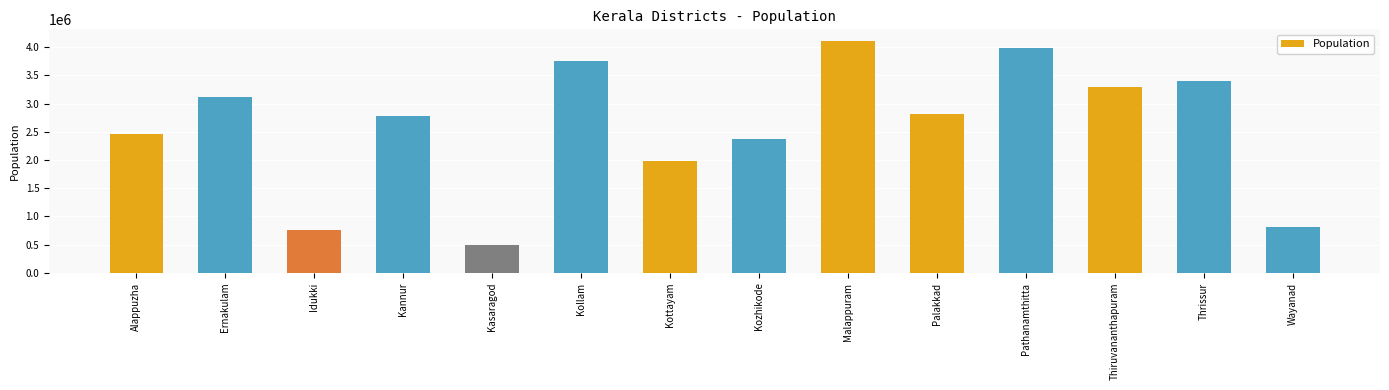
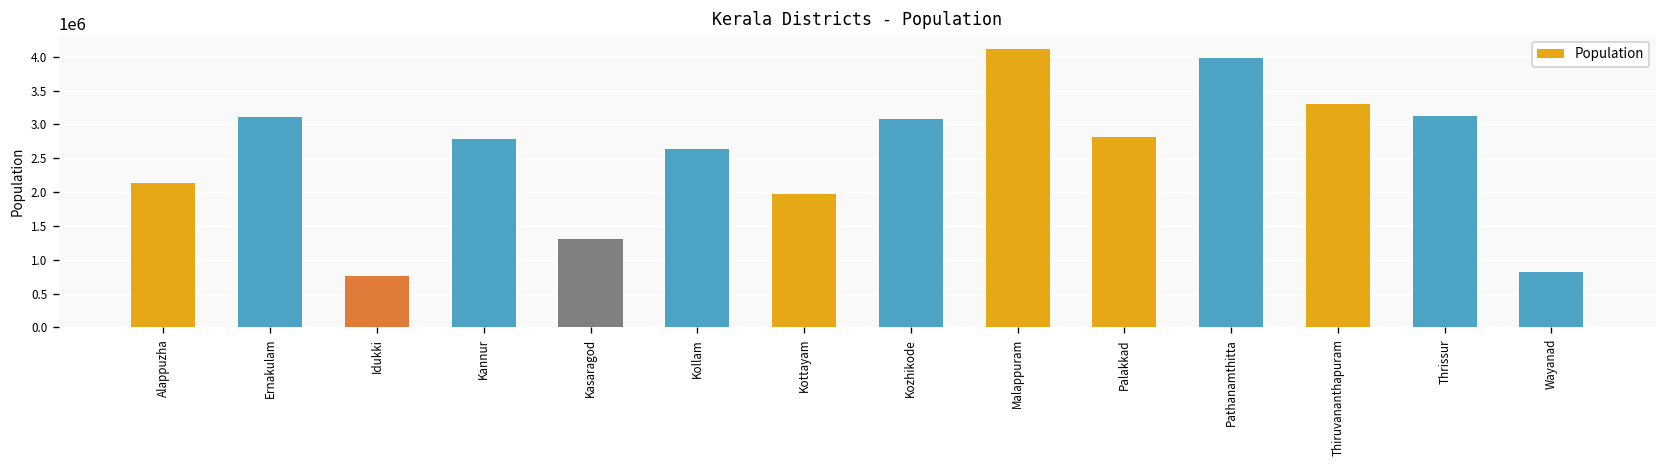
  {
-   "Alappuzha": 2500000,
+   "Alappuzha": 2100000,
    "Ernakulam": 3100000,
    "Idukki": 800000,
    "Kannur": 2800000,
-   "Kasaragod": 500000,
-   "Kollam": 3800000,
+   "Kasaragod": 1300000,
+   "Kollam": 2600000,
    "Kottayam": 2000000,
-   "Kozhikode": 2400000,
+   "Kozhikode": 3100000,
    "Malappuram": 4100000,
    "Palakkad": 2800000,
    "Pathanamthitta": 4000000,
    "Thiruvananthapuram": 3300000,
-   "Thrissur": 3400000,
+   "Thrissur": 3100000,
    "Wayanad": 800000
  }
